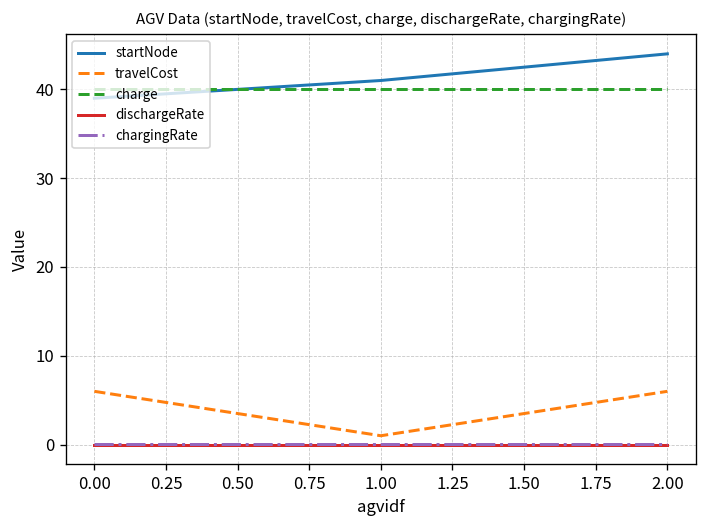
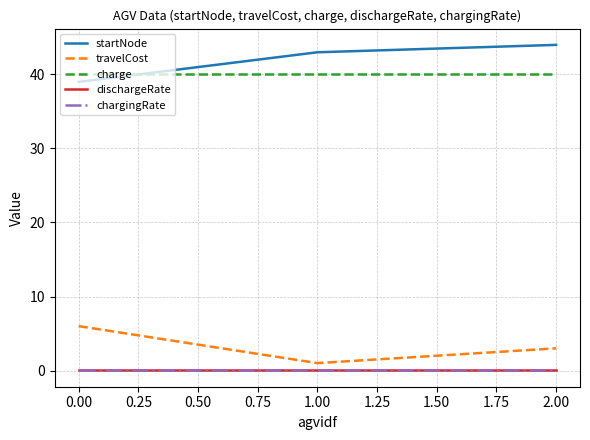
  {
    "startNode": {
-     "1.00": 41,
+     "1.00": 43,
      "2.00": 44
    },
    "travelCost": {
      "0.00": 6,
      "1.00": 1,
-     "2.00": 6
+     "2.00": 3
    },
    "charge": {
      "1.00": 40,
      "2.00": 40
    },
    "chargingRate": {
      "0.00": 0,
      "1.00": 0,
      "2.00": 0
    }
  }
